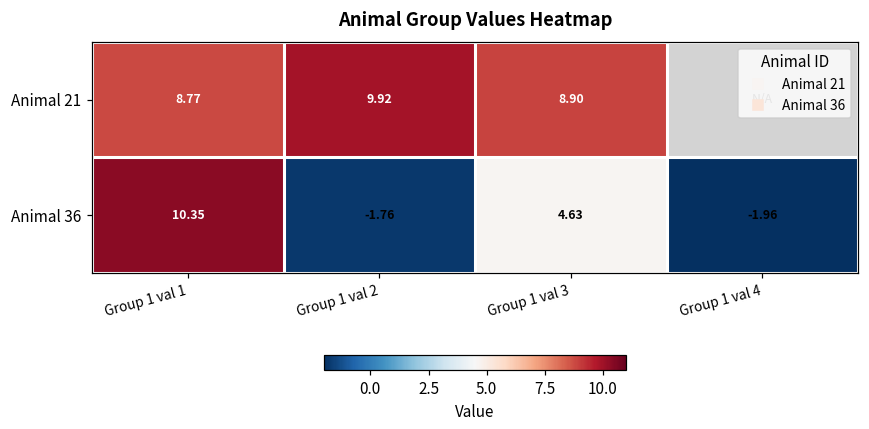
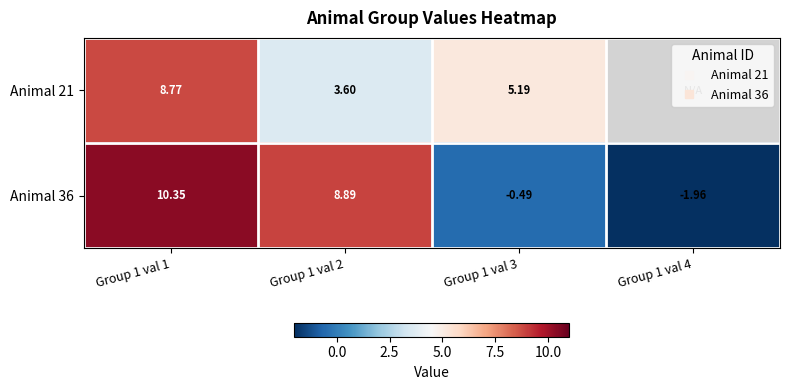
  {
    "Animal 21": {
      "Group 1 val 1": 8.77,
-     "Group 1 val 2": 9.92,
-     "Group 1 val 3": 8.90
+     "Group 1 val 2": 3.60,
+     "Group 1 val 3": 5.19
    },
    "Animal 36": {
      "Group 1 val 1": 10.35,
-     "Group 1 val 2": -1.76,
-     "Group 1 val 3": 4.63,
+     "Group 1 val 2": 8.89,
+     "Group 1 val 3": -0.49,
      "Group 1 val 4": -1.96
    }
  }
